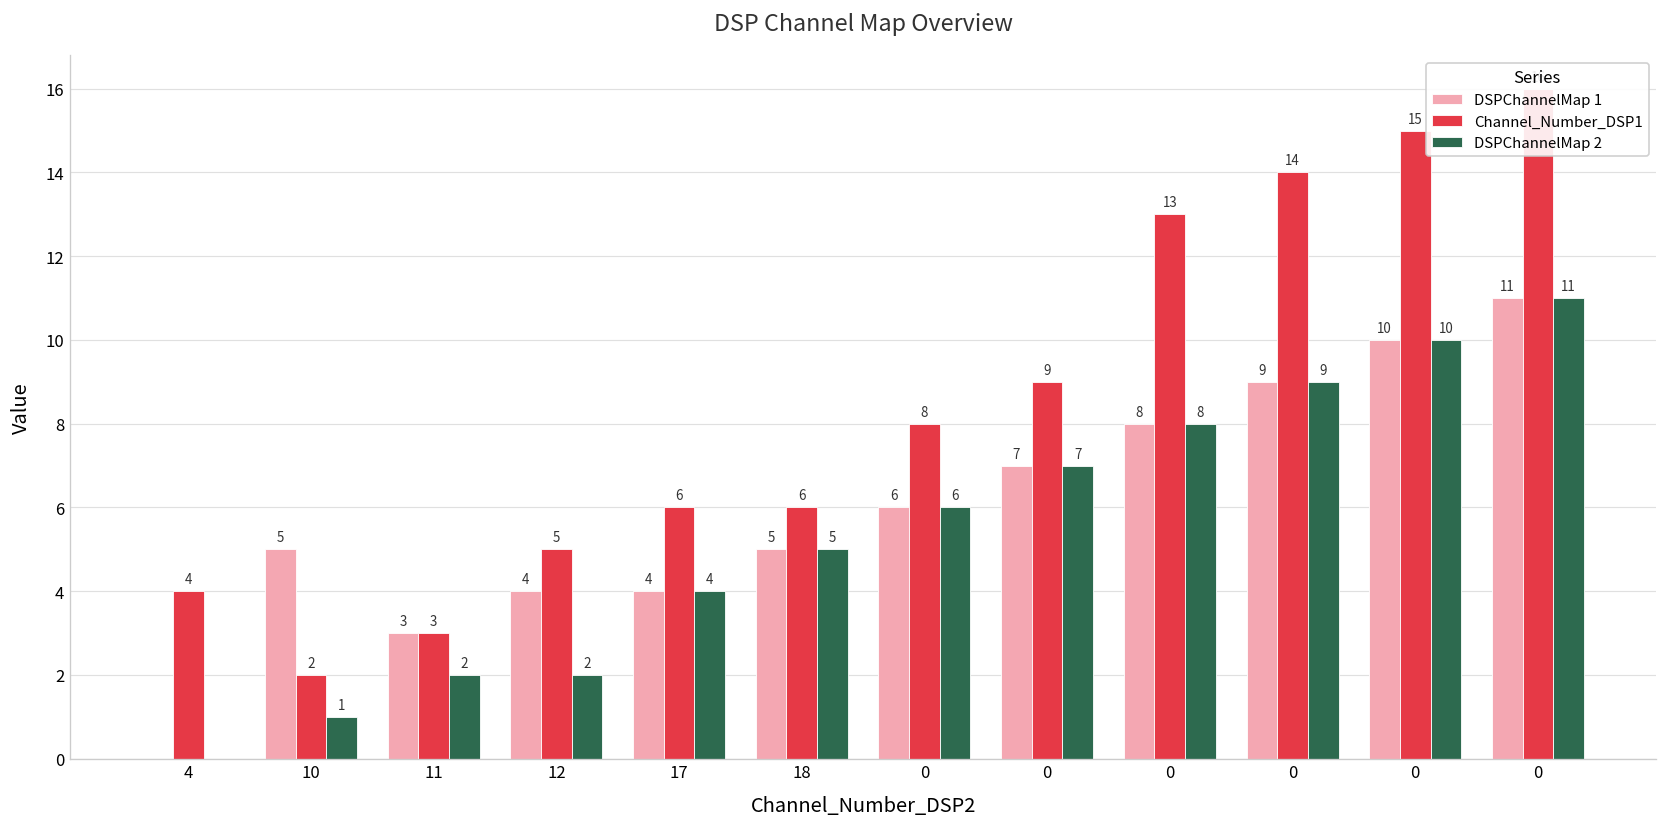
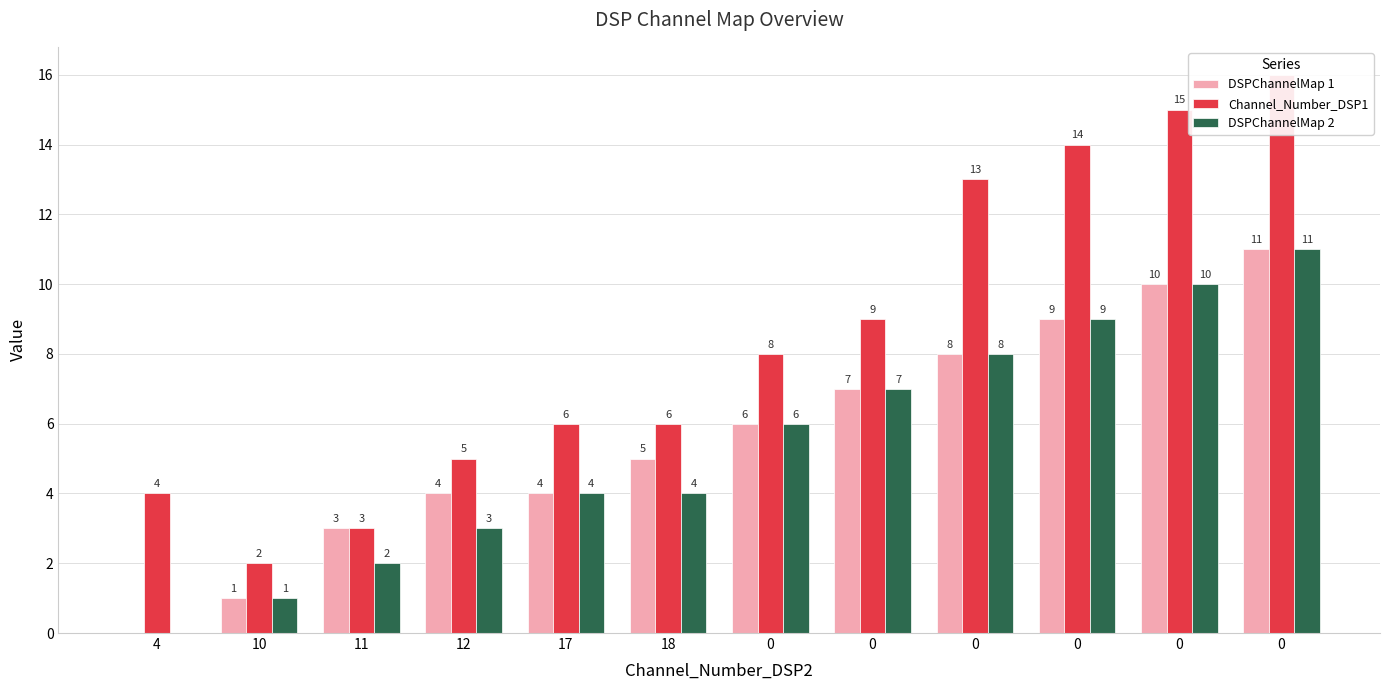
  {
    "DSPChannelMap 1": {
-     "10": 5,
+     "10": 1,
      "11": 3,
      "12": 4,
      "17": 4,
      "18": 5
    },
    "Channel_Number_DSP1": {
      "4": 4,
      "10": 2,
      "11": 3,
      "12": 5,
      "17": 6,
      "18": 6
    },
    "DSPChannelMap 2": {
      "10": 1,
      "11": 2,
-     "12": 2,
+     "12": 3,
      "17": 4,
-     "18": 5
+     "18": 4
    }
  }
